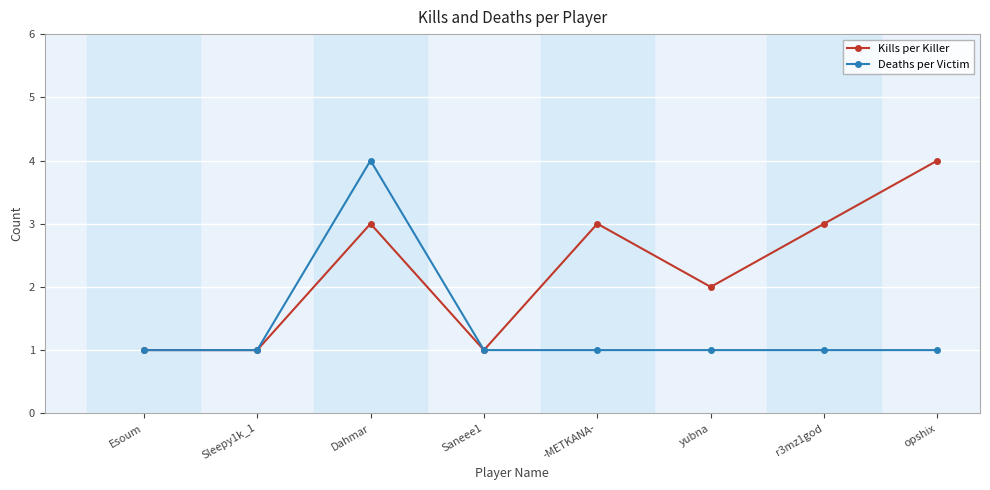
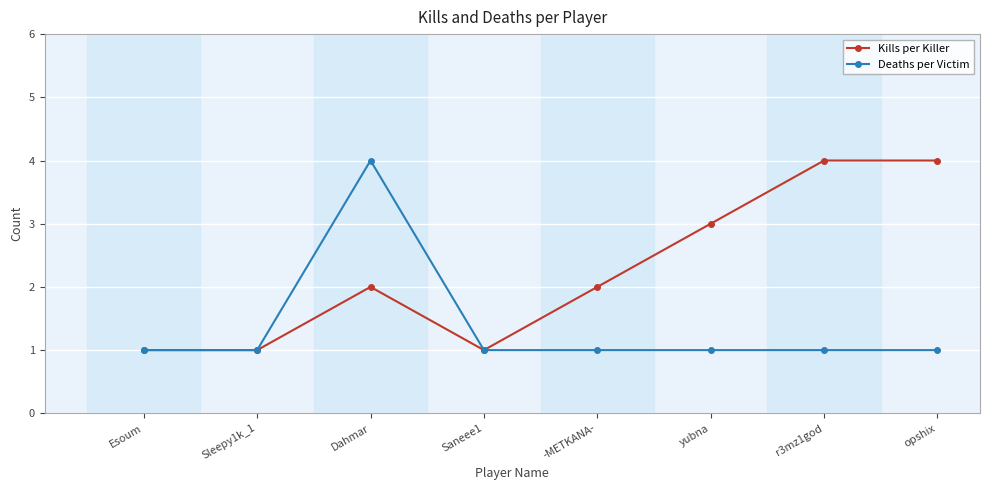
  {
    "Kills per Killer": {
-     "Dahmar": 3,
-     "-METKANA-": 3,
-     "yubna": 2,
-     "r3mz1god": 3,
+     "Dahmar": 2,
+     "-METKANA-": 2,
+     "yubna": 3,
+     "r3mz1god": 4,
      "opshix": 4
    },
    "Deaths per Victim": {
      "Dahmar": 4,
      "-METKANA-": 1,
      "yubna": 1,
      "r3mz1god": 1,
      "opshix": 1
    }
  }
